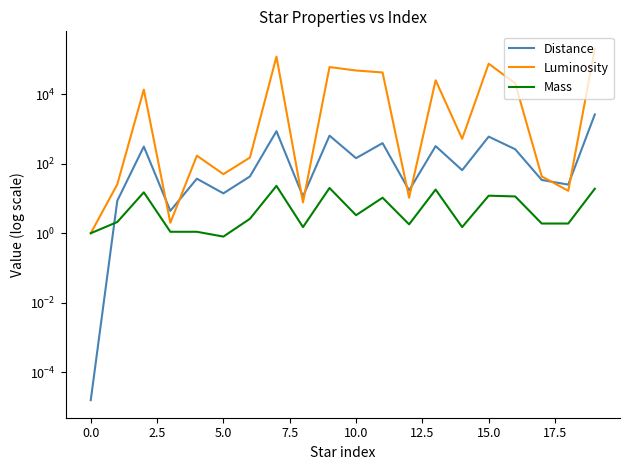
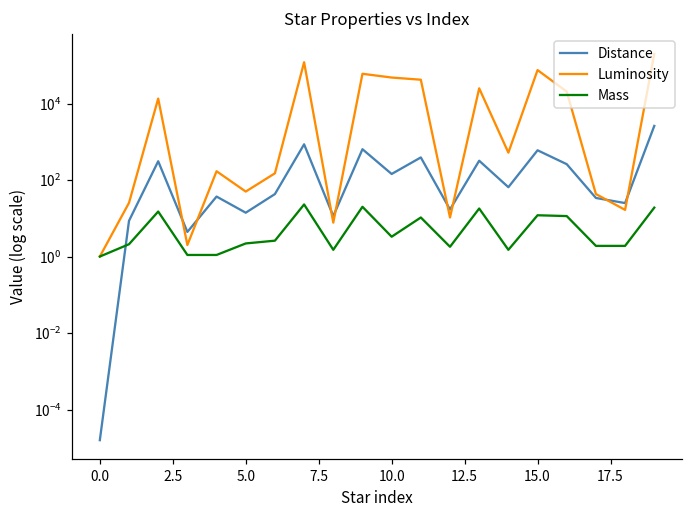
  {
    "Distance": {
      "0.0": 0.00002,
      "5.0": 14,
      "10.0": 140,
      "15.0": 600
    },
    "Luminosity": {
      "5.0": 50,
      "10.0": 50000,
      "15.0": 80000
    },
    "Mass": {
-     "5.0": 0.8,
+     "5.0": 2,
      "10.0": 3,
      "15.0": 12
    }
  }
